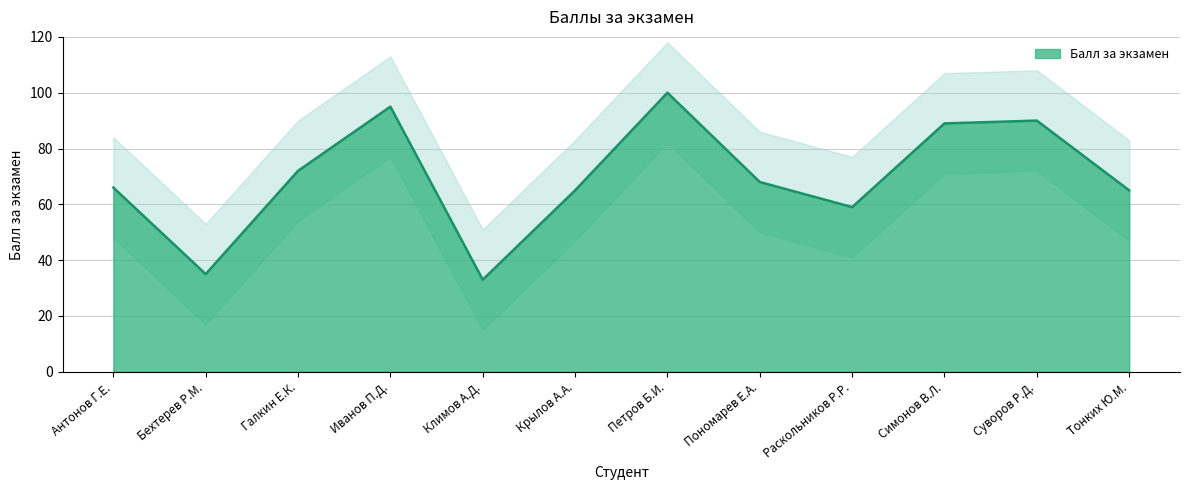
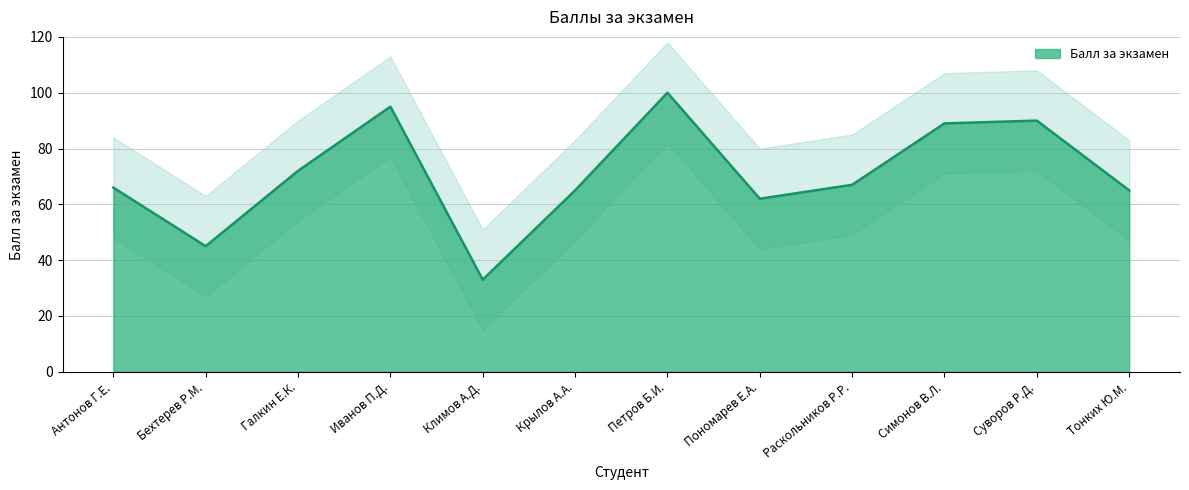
  {
    "Балл за экзамен": {
      "Антонов Г.Е.": 66,
-     "Бехтерев Р.М.": 35,
+     "Бехтерев Р.М.": 45,
      "Галкин Е.К.": 72,
      "Иванов П.Д.": 95,
      "Климов А.Д.": 33,
      "Крылов А.А.": 65,
      "Петров Б.И.": 100,
-     "Пономарев Е.А.": 68,
-     "Раскольников Р.Р.": 59,
+     "Пономарев Е.А.": 62,
+     "Раскольников Р.Р.": 67,
      "Симонов В.Л.": 89,
      "Суворов Р.Д.": 90,
      "Тонких Ю.М.": 65
    }
  }
